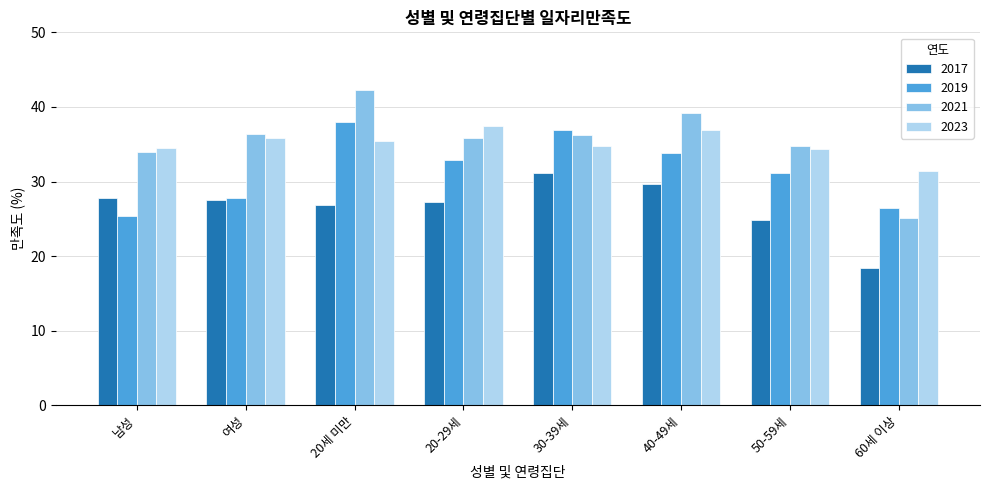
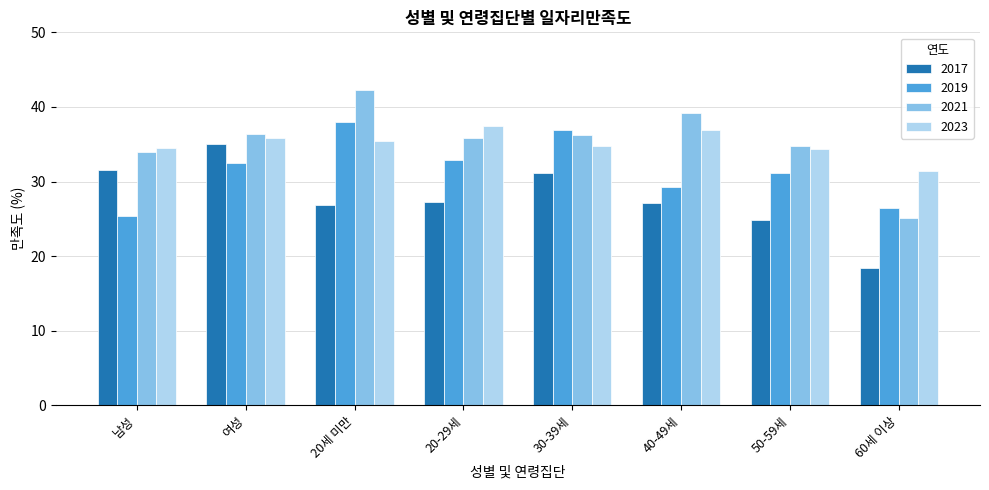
  {
    "2017": {
-     "남성": 28,
-     "여성": 28,
+     "남성": 32,
+     "여성": 35,
      "20세 미만": 27,
      "20-29세": 27,
      "30-39세": 31,
-     "40-49세": 30,
+     "40-49세": 27,
      "50-59세": 25,
      "60세 이상": 18
    },
    "2019": {
      "남성": 25,
-     "여성": 28,
+     "여성": 33,
      "20세 미만": 38,
      "20-29세": 33,
      "30-39세": 37,
-     "40-49세": 34,
+     "40-49세": 29,
      "50-59세": 31,
      "60세 이상": 27
    }
  }
